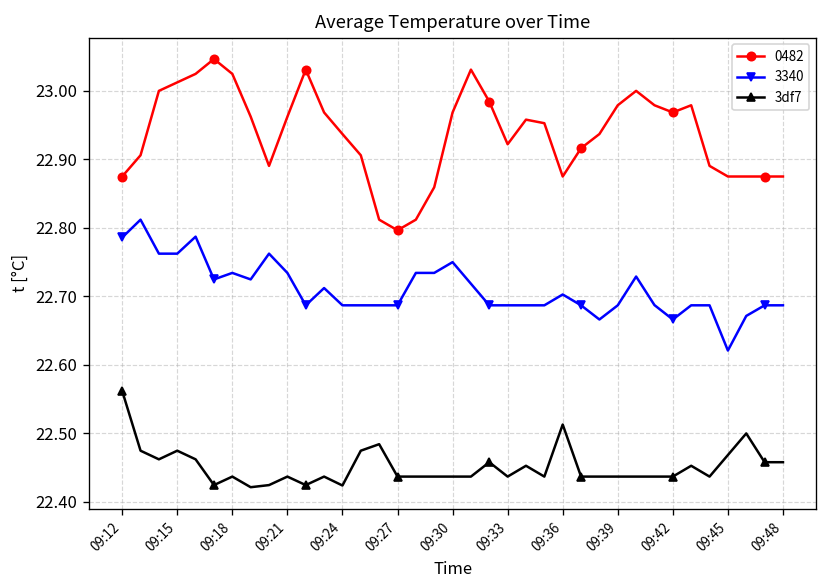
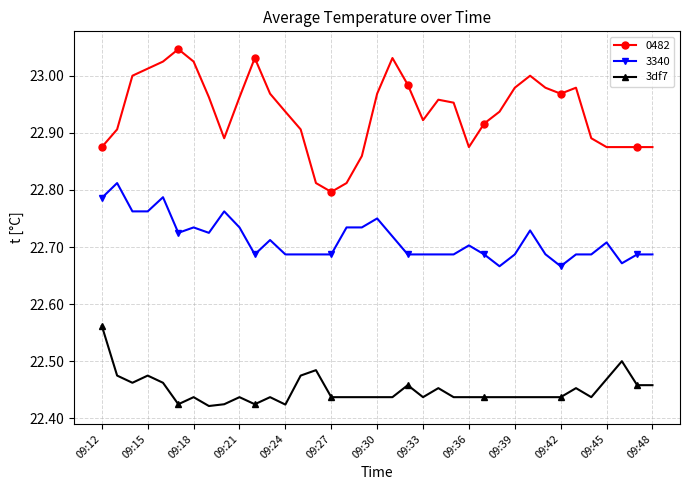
  {
    "0482": {
      "09:12": 22.88,
      "09:15": 23.01,
      "09:18": 23.02,
      "09:21": 22.96,
      "09:24": 22.94,
      "09:27": 22.80,
      "09:30": 22.97,
      "09:33": 22.92,
      "09:36": 22.88,
      "09:39": 22.98,
      "09:42": 22.97,
      "09:45": 22.88,
      "09:48": 22.88
    },
    "3340": {
      "09:12": 22.79,
      "09:15": 22.76,
      "09:18": 22.73,
      "09:21": 22.73,
      "09:24": 22.69,
      "09:27": 22.69,
      "09:30": 22.75,
      "09:33": 22.69,
      "09:36": 22.70,
      "09:39": 22.69,
      "09:42": 22.67,
-     "09:45": 22.62,
+     "09:45": 22.71,
      "09:48": 22.69
    },
    "3df7": {
      "09:12": 22.56,
      "09:15": 22.47,
      "09:18": 22.44,
      "09:21": 22.44,
      "09:24": 22.42,
      "09:27": 22.44,
      "09:30": 22.44,
      "09:33": 22.44,
-     "09:36": 22.51,
+     "09:36": 22.44,
      "09:39": 22.44,
      "09:42": 22.44,
      "09:45": 22.47,
      "09:48": 22.46
    }
  }
